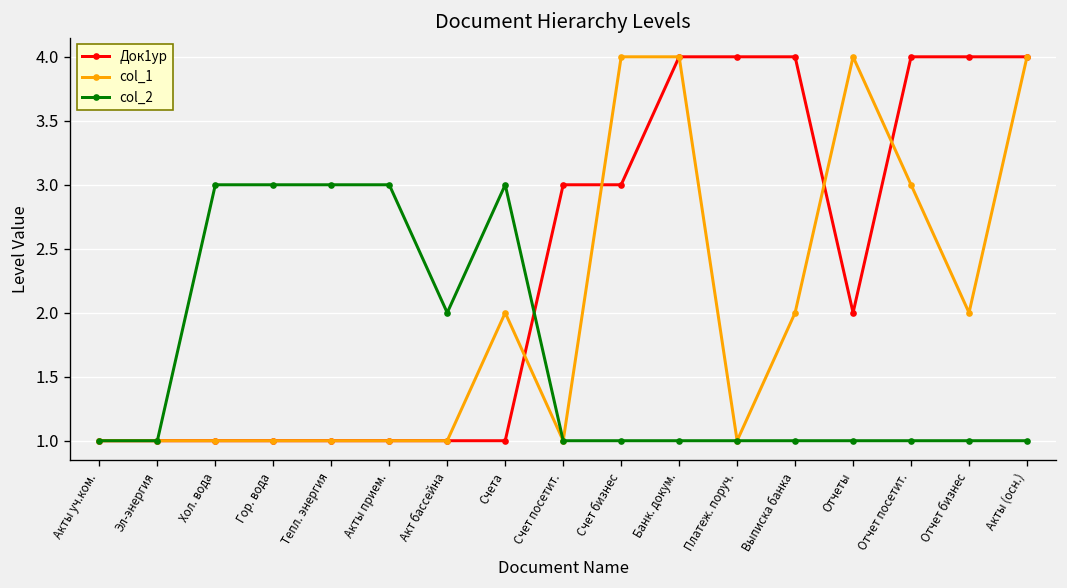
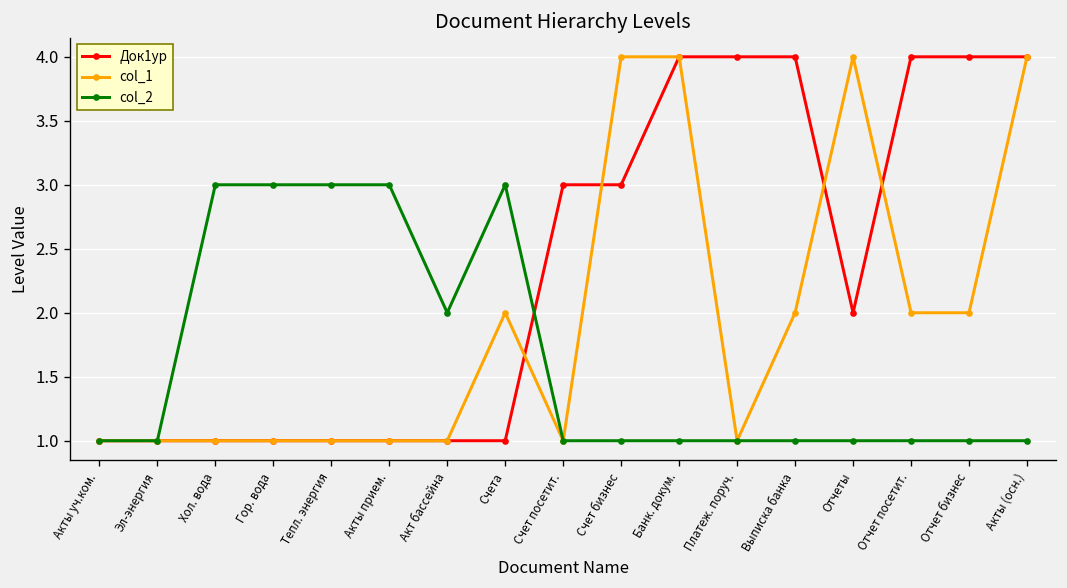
  {
    "Док1ур": {
      "Счета": 1,
      "Счет посетит.": 3,
      "Счет бизнес": 3,
      "Платеж. поруч.": 4,
      "Выписка банка": 4,
      "Отчеты": 2,
      "Отчет посетит.": 4,
      "Отчет бизнес": 4
    },
    "col_1": {
      "Счета": 2,
      "Счет бизнес": 4,
      "Выписка банка": 2,
      "Отчеты": 4,
-     "Отчет посетит.": 3,
+     "Отчет посетит.": 2,
      "Отчет бизнес": 2
    },
    "col_2": {
      "Хол. вода": 3,
      "Гор. вода": 3,
      "Тепл. энергия": 3,
      "Акты прием.": 3,
      "Акт бассейна": 2,
      "Счета": 3,
      "Счет бизнес": 1,
      "Банк. докум.": 1,
      "Выписка банка": 1,
      "Отчеты": 1,
      "Отчет посетит.": 1,
      "Отчет бизнес": 1,
      "Акты (осн.)": 1
    }
  }
